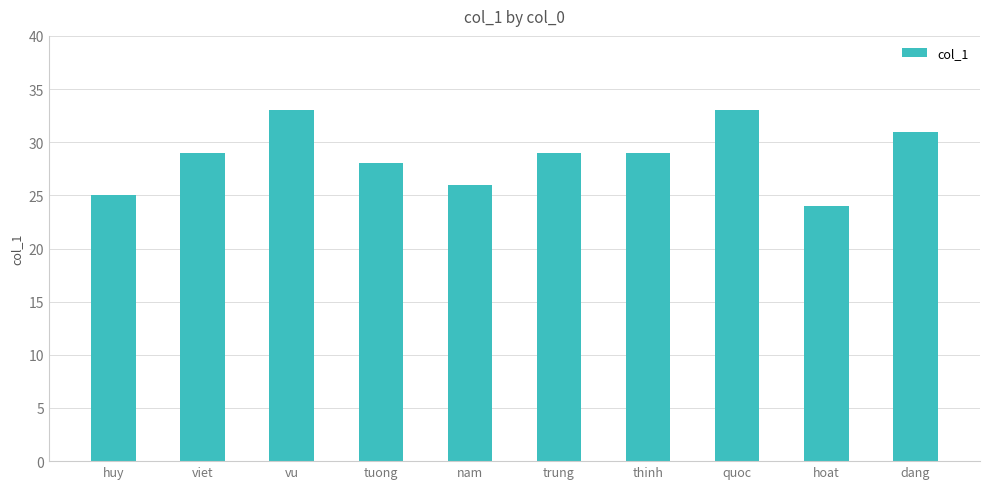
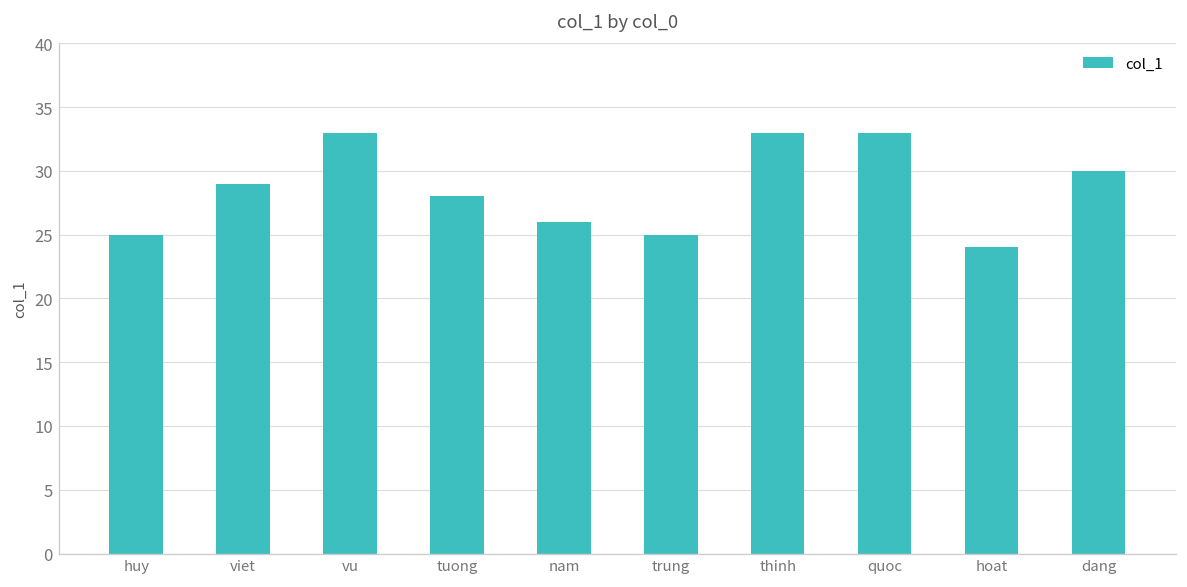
  {
    "huy": 25,
    "viet": 29,
    "vu": 33,
    "tuong": 28,
    "nam": 26,
-   "trung": 29,
-   "thinh": 29,
+   "trung": 25,
+   "thinh": 33,
    "quoc": 33,
    "hoat": 24,
-   "dang": 31
+   "dang": 30
  }
